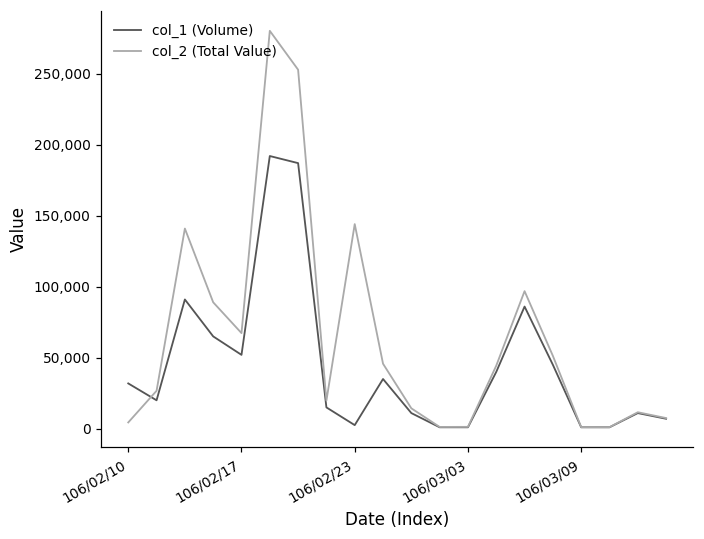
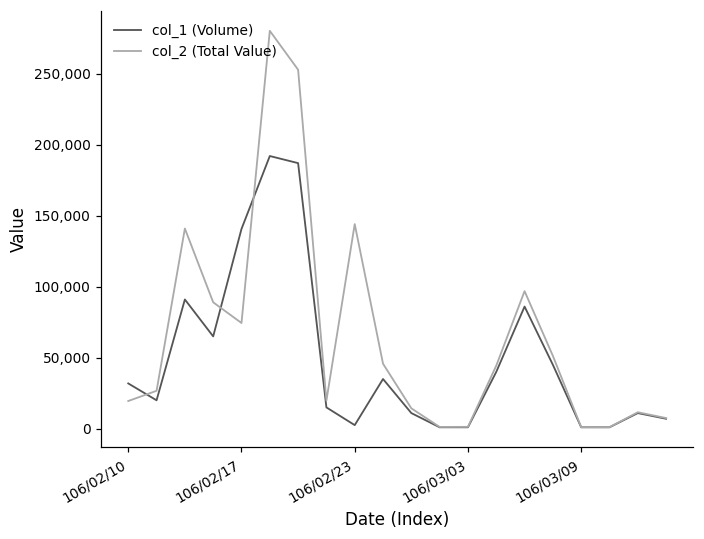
  {
    "col_1 (Volume)": {
      "106/02/10": "32,000",
-     "106/02/17": "52,000",
+     "106/02/17": "141,000",
      "106/02/23": "3,000"
    },
    "col_2 (Total Value)": {
-     "106/02/10": "4,000",
-     "106/02/17": "67,000",
+     "106/02/10": "20,000",
+     "106/02/17": "74,000",
      "106/02/23": "144,000"
    }
  }
